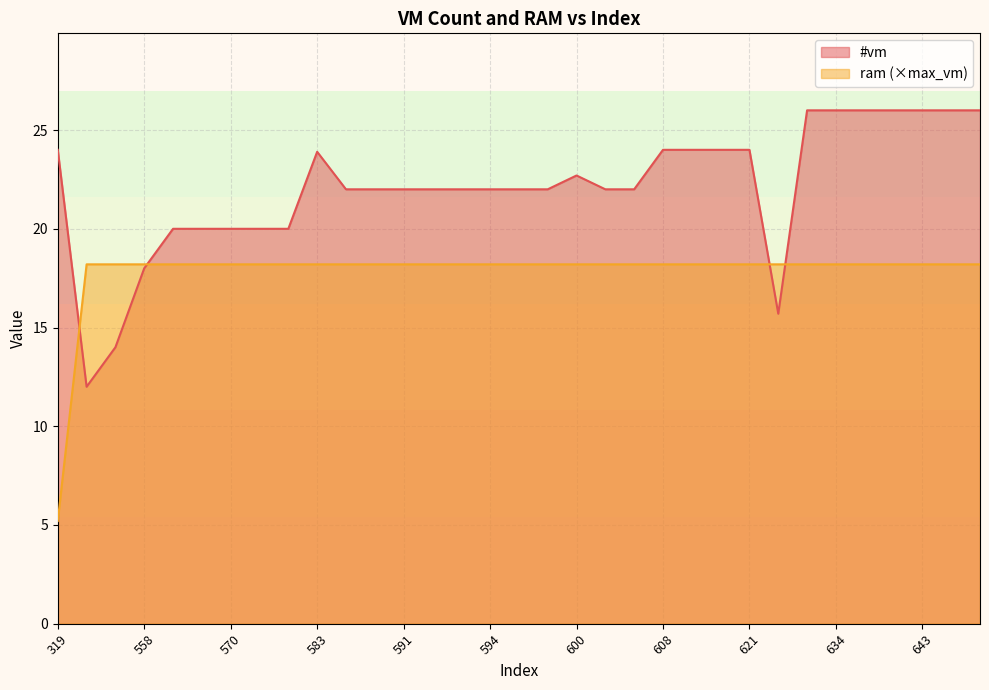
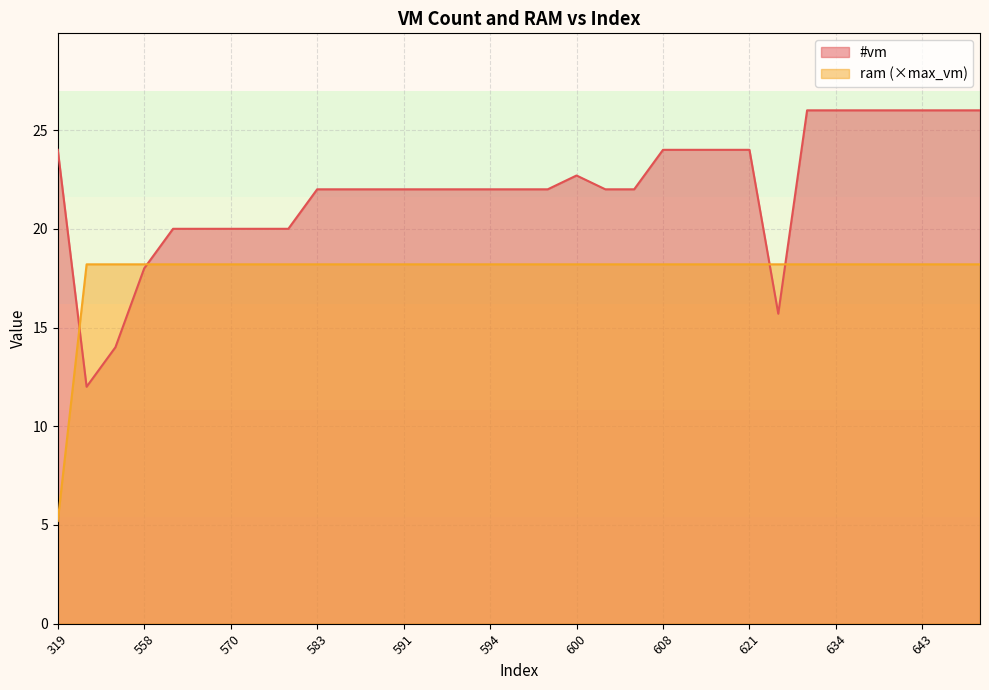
  {
    "#vm": {
      "319": 24.0,
      "558": 18.0,
      "570": 20.0,
-     "583": 23.9,
+     "583": 22.0,
      "591": 22.0,
      "594": 22.0,
      "600": 22.7,
      "608": 24.0,
      "621": 24.0,
      "634": 26.0,
      "643": 26.0
    },
    "ram (×max_vm)": {
      "319": 5.2,
      "558": 18.2,
      "570": 18.2,
      "583": 18.2,
      "591": 18.2,
      "594": 18.2,
      "600": 18.2,
      "608": 18.2,
      "621": 18.2,
      "634": 18.2,
      "643": 18.2
    }
  }
